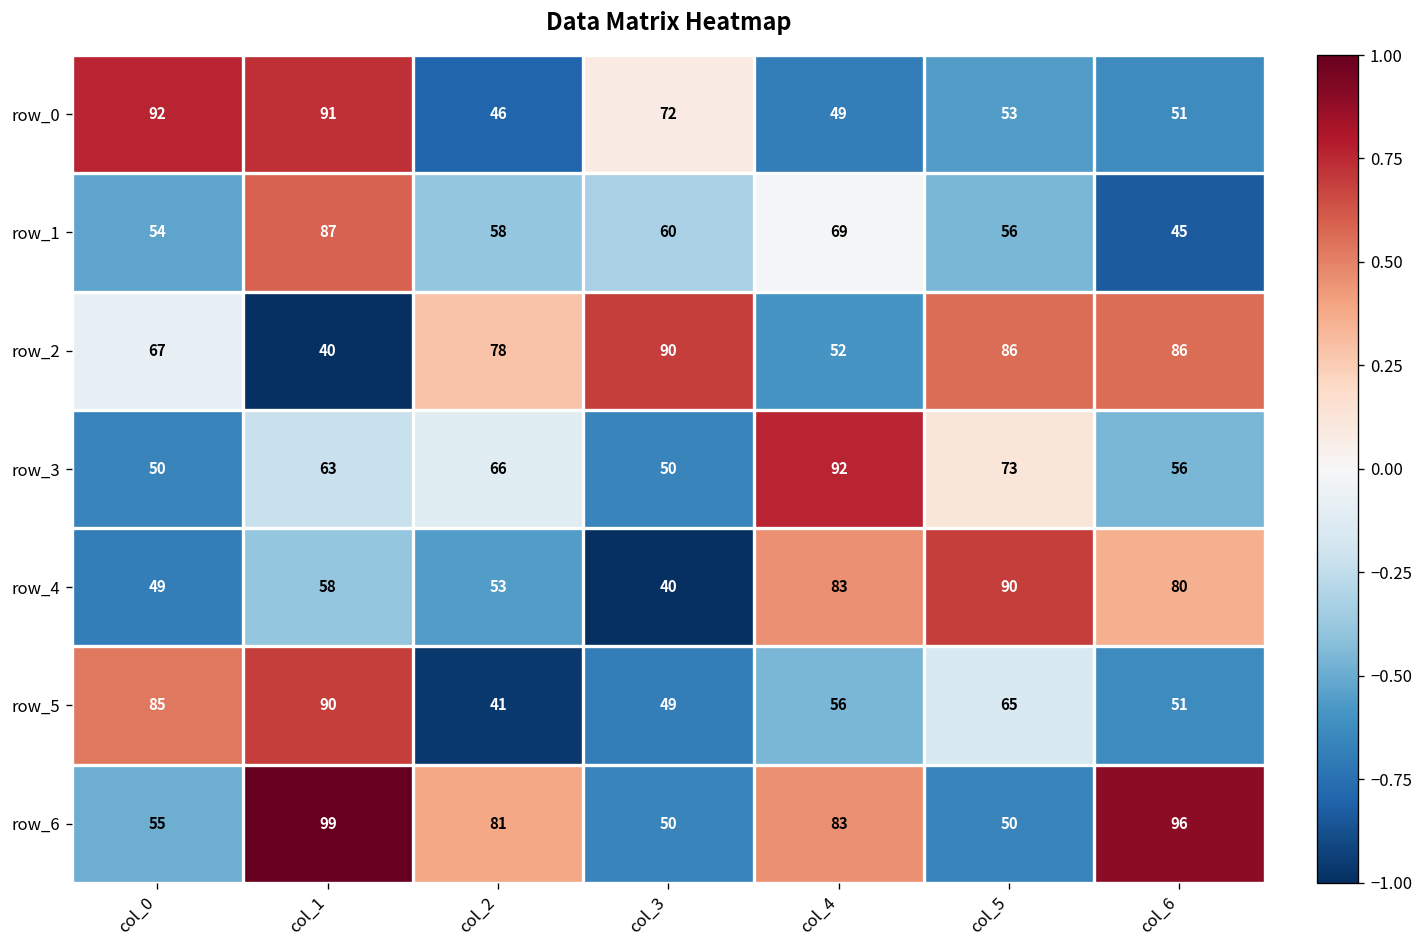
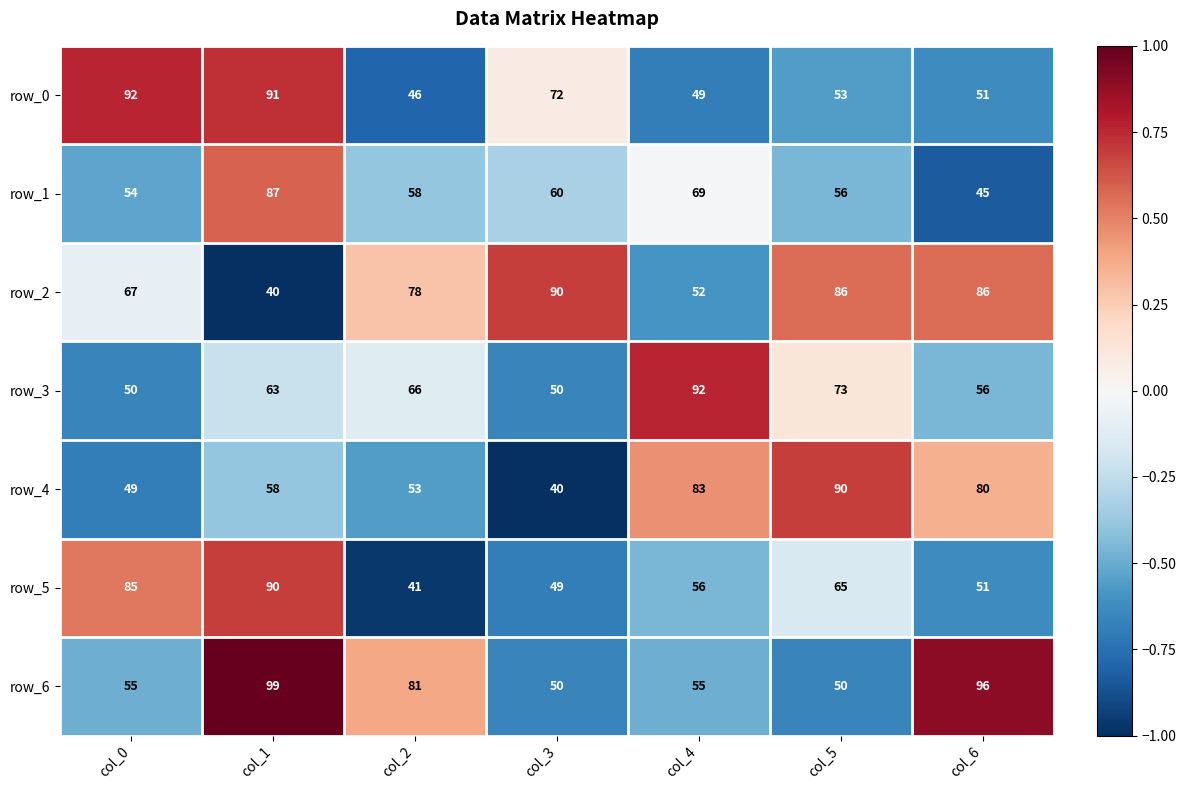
  {
    "row_0": {
      "col_0": 92,
      "col_1": 91,
      "col_2": 46,
      "col_3": 72,
      "col_4": 49,
      "col_5": 53,
      "col_6": 51
    },
    "row_1": {
      "col_0": 54,
      "col_1": 87,
      "col_2": 58,
      "col_3": 60,
      "col_4": 69,
      "col_5": 56,
      "col_6": 45
    },
    "row_2": {
      "col_0": 67,
      "col_1": 40,
      "col_2": 78,
      "col_3": 90,
      "col_4": 52,
      "col_5": 86,
      "col_6": 86
    },
    "row_3": {
      "col_0": 50,
      "col_1": 63,
      "col_2": 66,
      "col_3": 50,
      "col_4": 92,
      "col_5": 73,
      "col_6": 56
    },
    "row_4": {
      "col_0": 49,
      "col_1": 58,
      "col_2": 53,
      "col_3": 40,
      "col_4": 83,
      "col_5": 90,
      "col_6": 80
    },
    "row_5": {
      "col_0": 85,
      "col_1": 90,
      "col_2": 41,
      "col_3": 49,
      "col_4": 56,
      "col_5": 65,
      "col_6": 51
    },
    "row_6": {
      "col_0": 55,
      "col_1": 99,
      "col_2": 81,
      "col_3": 50,
-     "col_4": 83,
+     "col_4": 55,
      "col_5": 50,
      "col_6": 96
    }
  }
